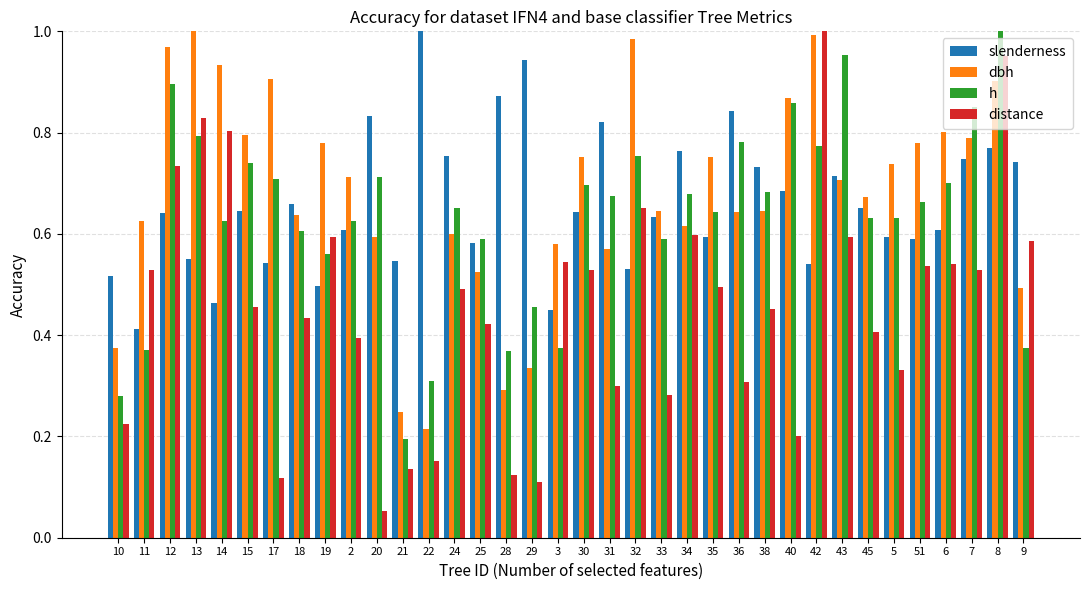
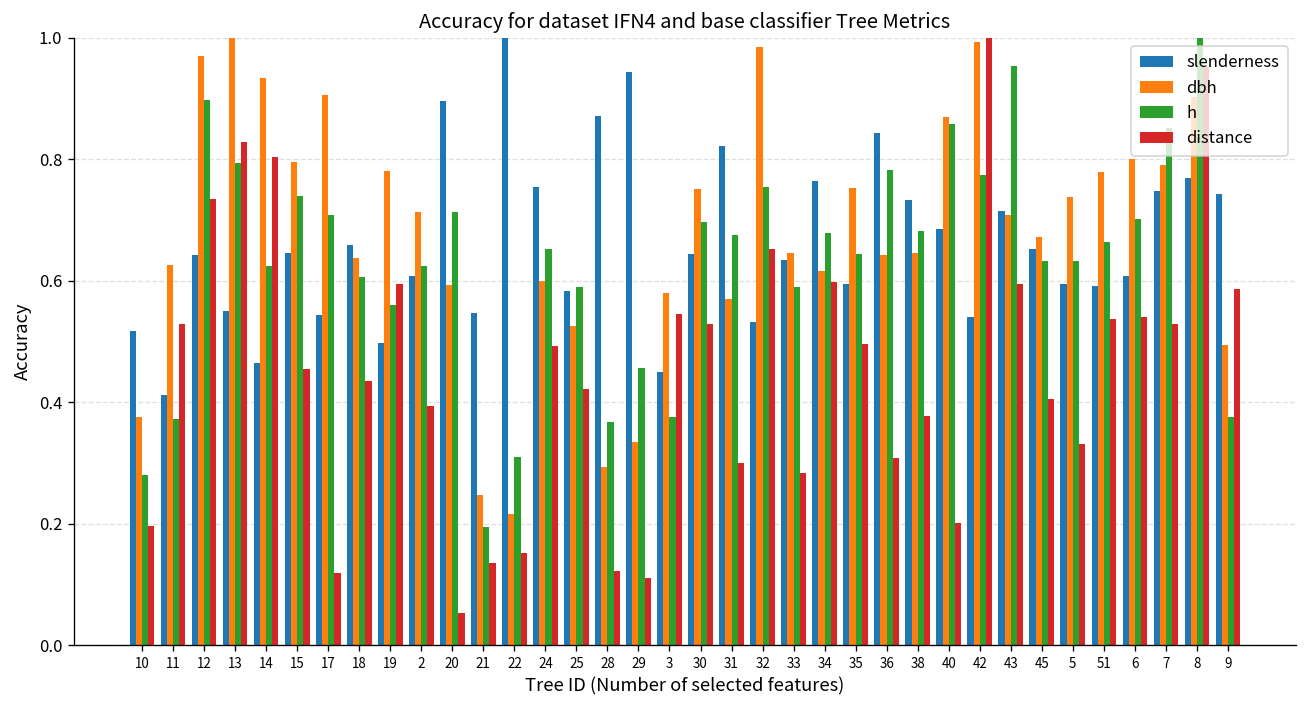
  {
    "slenderness": {
      "10": 0.52,
      "11": 0.41,
      "12": 0.64,
      "13": 0.55,
      "14": 0.46,
      "15": 0.64,
      "17": 0.54,
      "18": 0.66,
      "19": 0.50,
      "2": 0.61,
-     "20": 0.83,
+     "20": 0.90,
      "21": 0.55,
      "22": 1.00,
      "24": 0.75,
      "25": 0.58,
      "28": 0.87,
      "29": 0.94,
      "3": 0.45,
      "30": 0.64,
      "31": 0.82,
      "32": 0.53,
      "33": 0.63,
      "34": 0.76,
      "35": 0.59,
      "36": 0.84,
      "38": 0.73,
      "40": 0.69,
      "42": 0.54,
      "43": 0.71,
      "45": 0.65,
      "5": 0.59,
      "51": 0.59,
      "6": 0.61,
      "7": 0.75,
      "8": 0.77,
      "9": 0.74
    },
    "dbh": {
      "10": 0.38,
      "11": 0.63,
      "12": 0.97,
      "13": 1.00,
      "14": 0.93,
      "15": 0.80,
      "17": 0.91,
      "18": 0.64,
      "19": 0.78,
      "2": 0.71,
      "20": 0.59,
      "21": 0.25,
      "22": 0.22,
      "24": 0.60,
      "25": 0.52,
      "28": 0.29,
      "29": 0.34,
      "3": 0.58,
      "30": 0.75,
      "31": 0.57,
      "32": 0.99,
      "33": 0.65,
      "34": 0.62,
      "35": 0.75,
      "36": 0.64,
      "38": 0.65,
      "40": 0.87,
      "42": 0.99,
      "43": 0.71,
      "45": 0.67,
      "5": 0.74,
      "51": 0.78,
      "6": 0.80,
      "7": 0.79,
      "9": 0.49
    },
    "h": {
      "10": 0.28,
      "11": 0.37,
      "12": 0.90,
      "13": 0.79,
      "14": 0.62,
      "15": 0.74,
      "17": 0.71,
      "18": 0.61,
      "19": 0.56,
      "2": 0.62,
      "20": 0.71,
      "21": 0.20,
      "22": 0.31,
      "24": 0.65,
      "25": 0.59,
      "28": 0.37,
      "29": 0.46,
      "3": 0.38,
      "30": 0.70,
      "31": 0.67,
      "32": 0.75,
      "33": 0.59,
      "34": 0.68,
      "35": 0.64,
      "36": 0.78,
      "38": 0.68,
      "40": 0.86,
      "42": 0.77,
      "43": 0.95,
      "45": 0.63,
      "5": 0.63,
      "51": 0.66,
      "6": 0.70,
      "8": 1.00,
      "9": 0.38
    },
    "distance": {
-     "10": 0.23,
+     "10": 0.20,
      "11": 0.53,
      "12": 0.73,
      "13": 0.83,
      "14": 0.80,
      "15": 0.45,
      "17": 0.12,
      "18": 0.43,
      "19": 0.59,
      "2": 0.39,
      "20": 0.05,
      "21": 0.14,
      "22": 0.15,
      "24": 0.49,
      "25": 0.42,
      "28": 0.12,
      "29": 0.11,
      "3": 0.55,
      "30": 0.53,
      "31": 0.30,
      "32": 0.65,
      "33": 0.28,
      "34": 0.60,
      "35": 0.50,
      "36": 0.31,
-     "38": 0.45,
+     "38": 0.38,
      "40": 0.20,
      "42": 1.00,
      "43": 0.59,
      "45": 0.41,
      "5": 0.33,
      "51": 0.54,
      "6": 0.54,
      "7": 0.53,
      "9": 0.59
    }
  }
